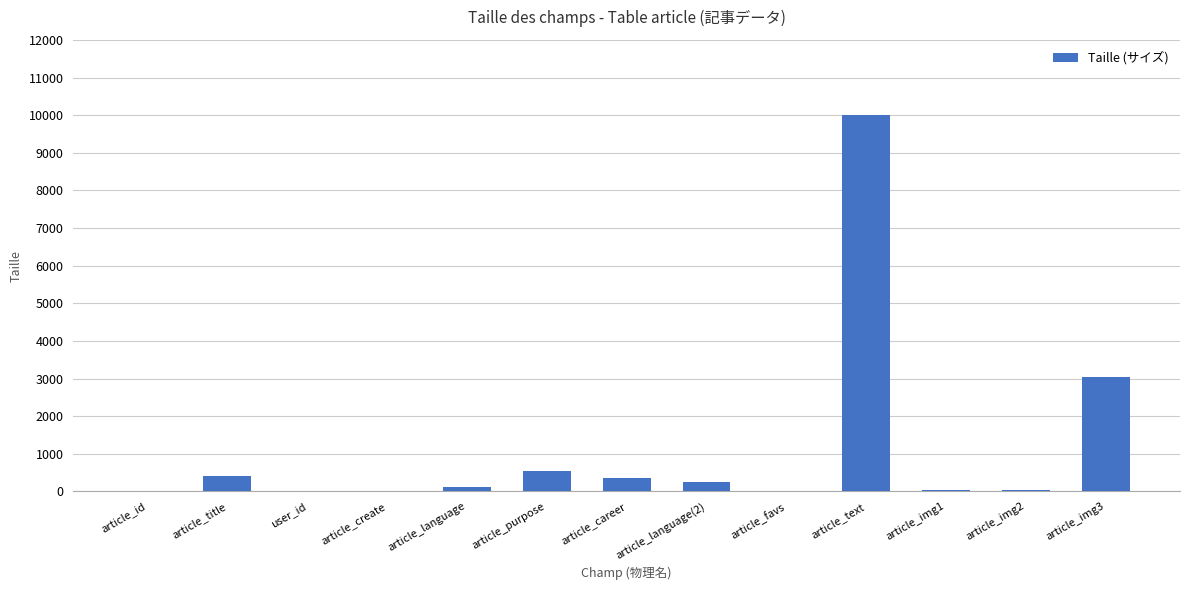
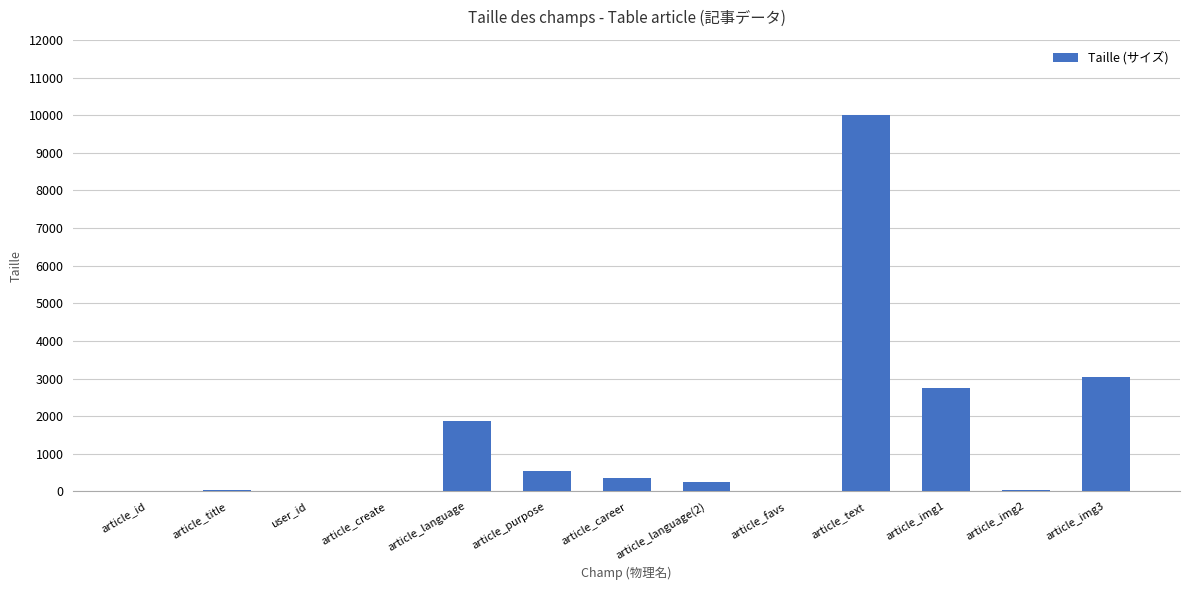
  {
    "article_id": 0,
-   "article_title": 400,
+   "article_title": 100,
    "article_create": 0,
-   "article_language": 100,
+   "article_language": 1900,
    "article_purpose": 600,
    "article_career": 400,
    "article_language(2)": 300,
    "article_favs": 0,
    "article_text": 10000,
-   "article_img1": 0,
+   "article_img1": 2800,
    "article_img3": 3000
  }
